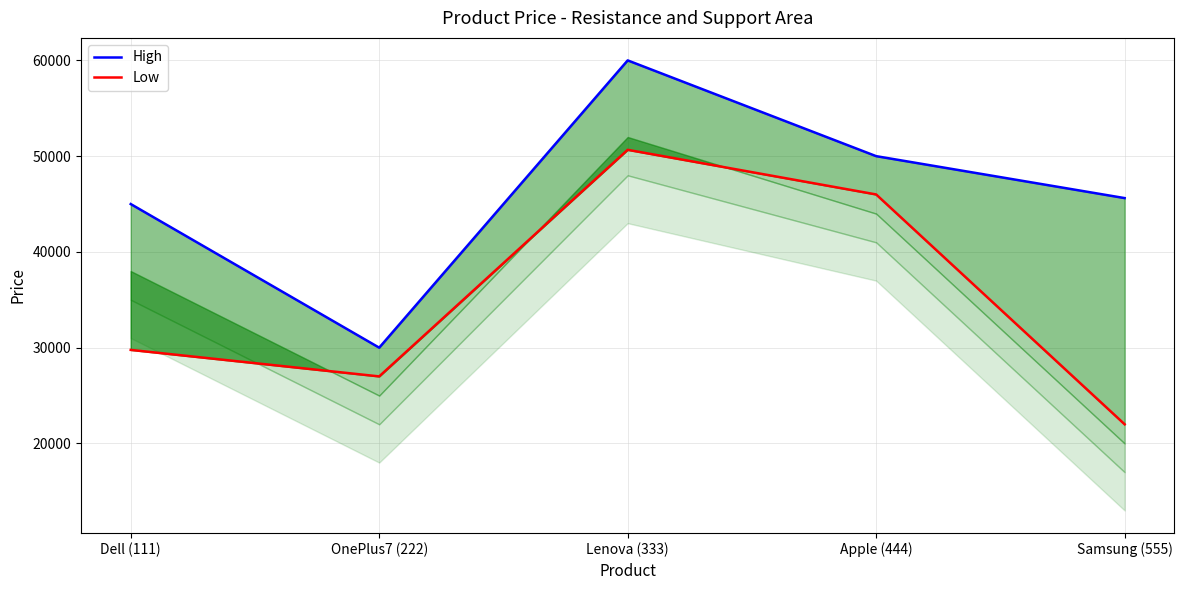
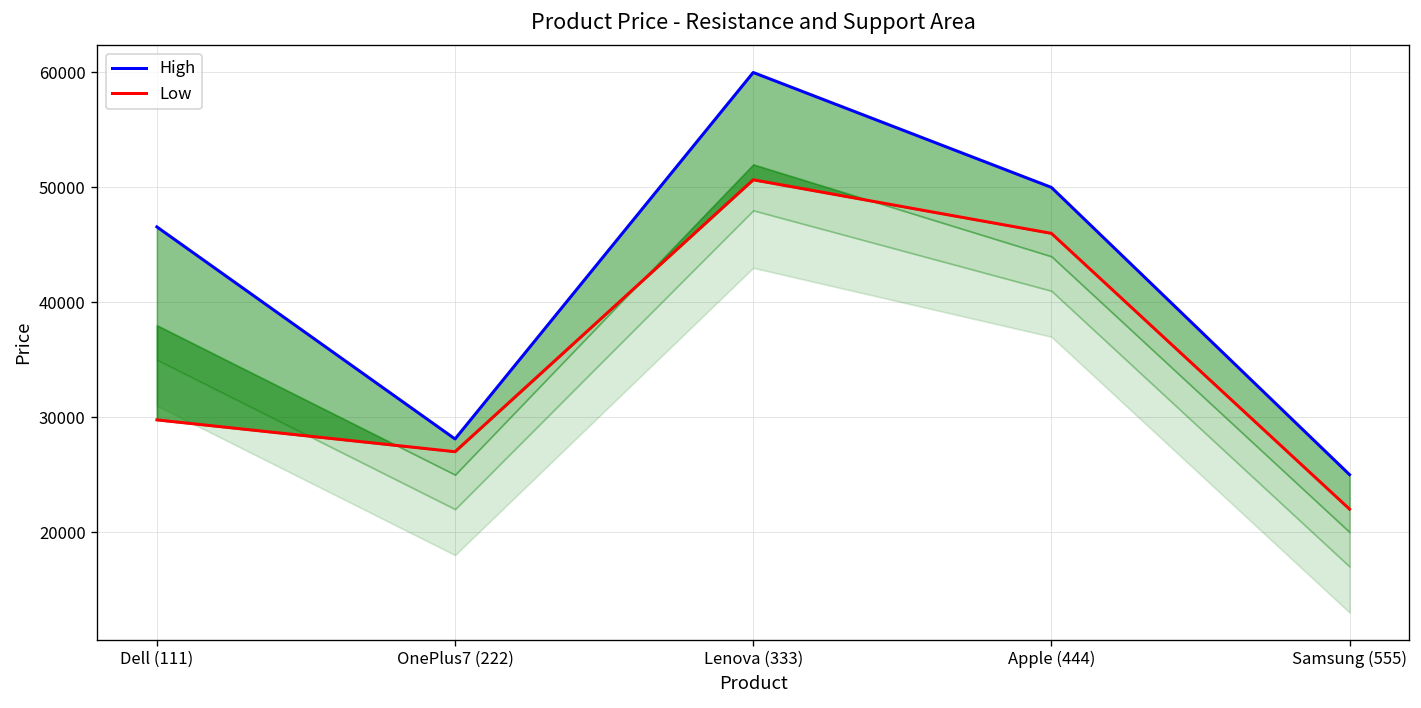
  {
    "High": {
-     "Dell (111)": 45000,
-     "OnePlus7 (222)": 30000,
+     "Dell (111)": 47000,
+     "OnePlus7 (222)": 28000,
      "Lenova (333)": 60000,
      "Apple (444)": 50000,
-     "Samsung (555)": 46000
+     "Samsung (555)": 25000
    },
    "Low": {
      "Dell (111)": 30000,
      "Lenova (333)": 51000
    }
  }
